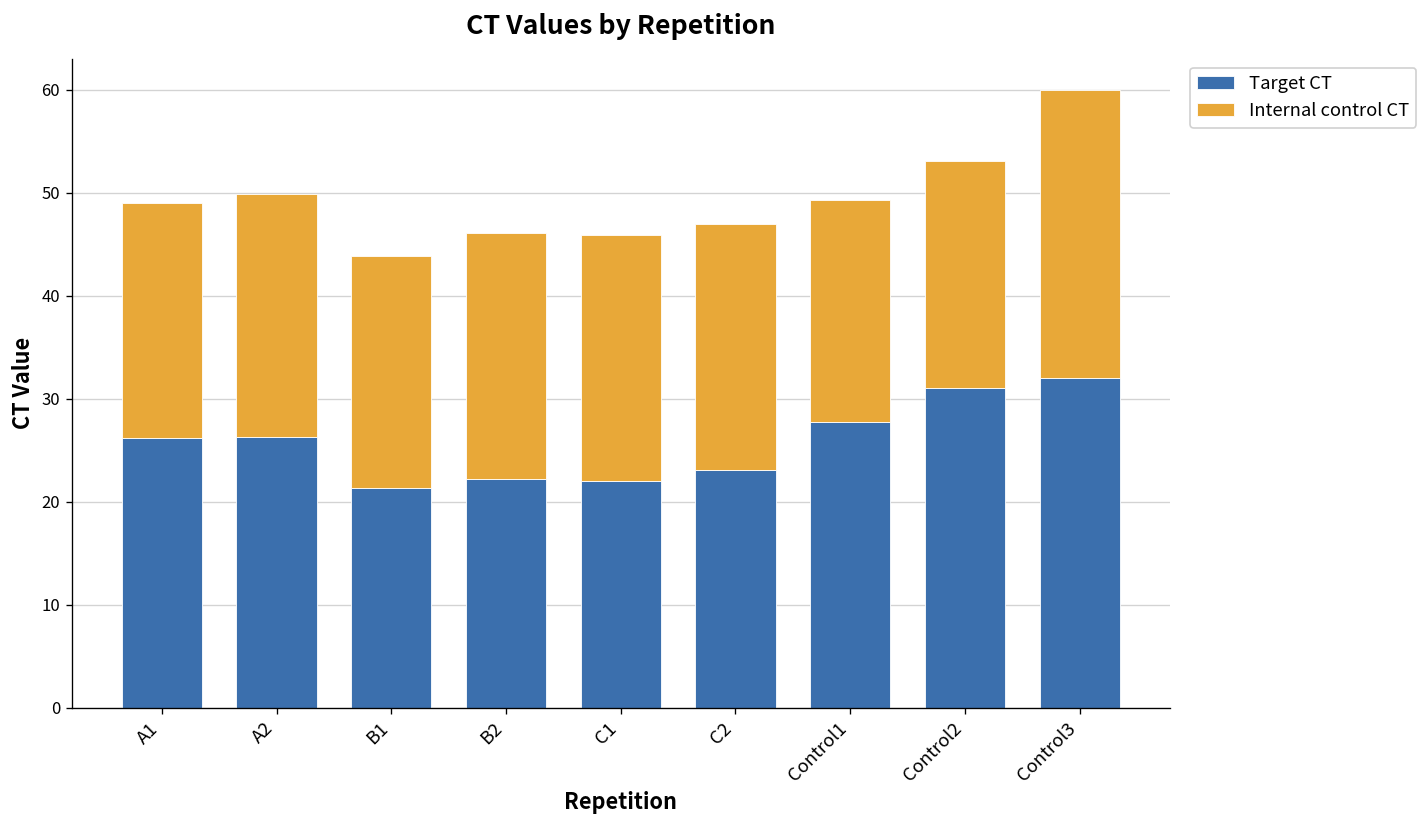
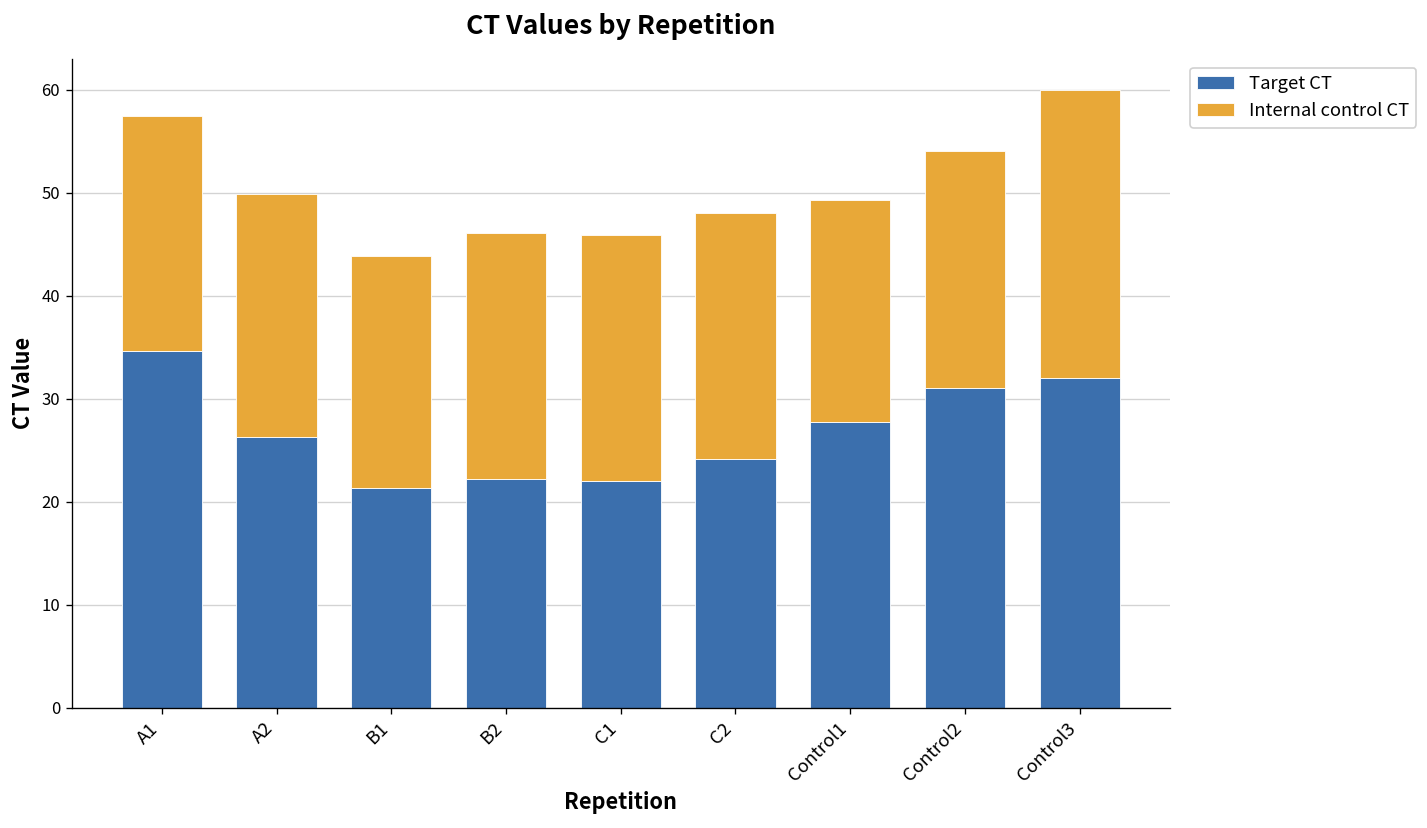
  {
    "Target CT": {
-     "A1": 26,
+     "A1": 35,
      "A2": 26,
      "B1": 21,
      "B2": 22,
      "C1": 22,
-     "C2": 23,
+     "C2": 24,
      "Control1": 28,
      "Control2": 31,
      "Control3": 32
    },
    "Internal control CT": {
      "A1": 23,
      "A2": 24,
      "B1": 23,
      "B2": 24,
      "C1": 24,
      "C2": 24,
      "Control1": 22,
-     "Control2": 22,
+     "Control2": 23,
      "Control3": 28
    }
  }
